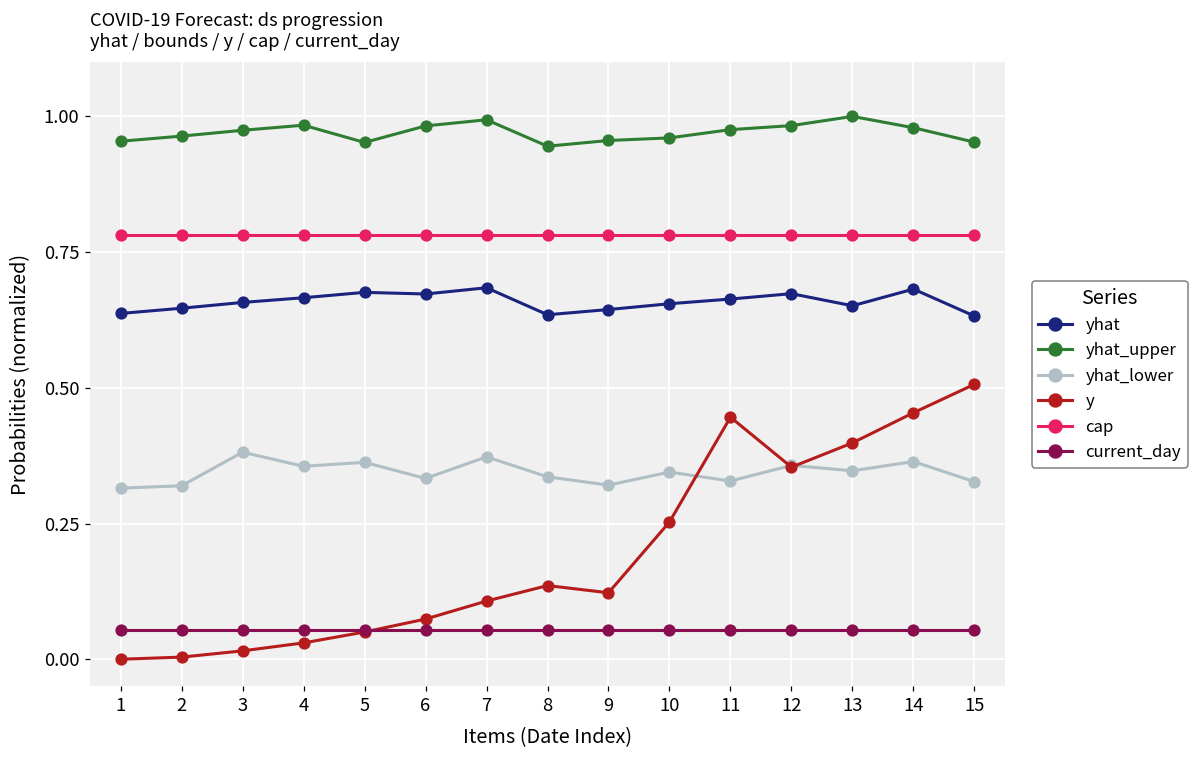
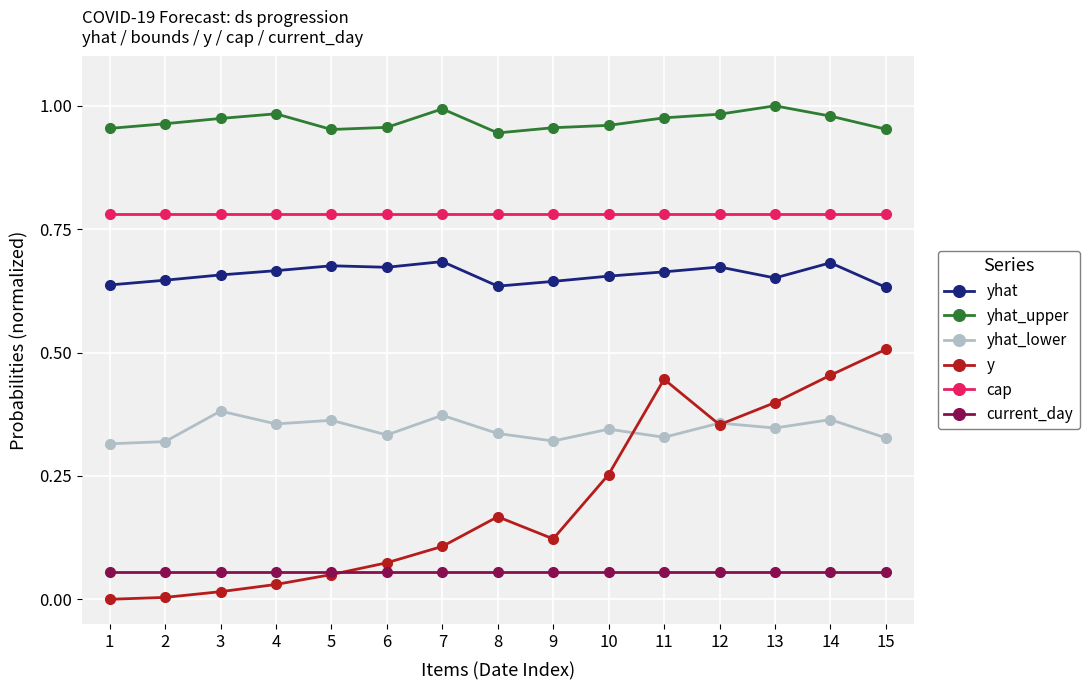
  {
    "yhat": {
      "1": 0.64,
      "2": 0.65,
      "3": 0.66,
      "4": 0.67,
      "5": 0.68,
      "6": 0.67,
      "7": 0.68,
      "8": 0.63,
      "9": 0.64,
      "10": 0.65,
      "11": 0.66,
      "12": 0.67,
      "13": 0.65,
      "14": 0.68,
      "15": 0.63
    },
    "yhat_upper": {
      "1": 0.95,
      "2": 0.96,
      "3": 0.97,
      "4": 0.98,
      "5": 0.95,
-     "6": 0.98,
+     "6": 0.96,
      "7": 0.99,
      "8": 0.95,
      "9": 0.96,
      "10": 0.96,
      "11": 0.98,
      "12": 0.98,
      "13": 1.00,
      "14": 0.98,
      "15": 0.95
    },
    "yhat_lower": {
      "1": 0.32,
      "2": 0.32,
      "3": 0.38,
      "4": 0.36,
      "5": 0.36,
      "6": 0.33,
      "7": 0.37,
      "8": 0.34,
      "9": 0.32,
      "10": 0.34,
      "11": 0.33,
      "13": 0.35,
      "14": 0.36,
      "15": 0.33
    },
    "y": {
      "1": 0.00,
      "2": 0.00,
      "3": 0.02,
      "4": 0.03,
      "6": 0.07,
      "7": 0.11,
-     "8": 0.14,
+     "8": 0.17,
      "9": 0.12,
      "10": 0.25,
      "11": 0.45,
      "13": 0.40,
      "14": 0.45,
      "15": 0.51
    },
    "cap": {
      "1": 0.78,
      "2": 0.78,
      "3": 0.78,
      "4": 0.78,
      "5": 0.78,
      "6": 0.78,
      "7": 0.78,
      "8": 0.78,
      "9": 0.78,
      "10": 0.78,
      "11": 0.78,
      "12": 0.78,
      "13": 0.78,
      "14": 0.78,
      "15": 0.78
    },
    "current_day": {
      "1": 0.05,
      "2": 0.05,
      "3": 0.05,
      "4": 0.05,
      "6": 0.05,
      "7": 0.05,
      "8": 0.05,
      "9": 0.05,
      "10": 0.05,
      "11": 0.05,
      "12": 0.05,
      "13": 0.05,
      "14": 0.05,
      "15": 0.05
    }
  }
